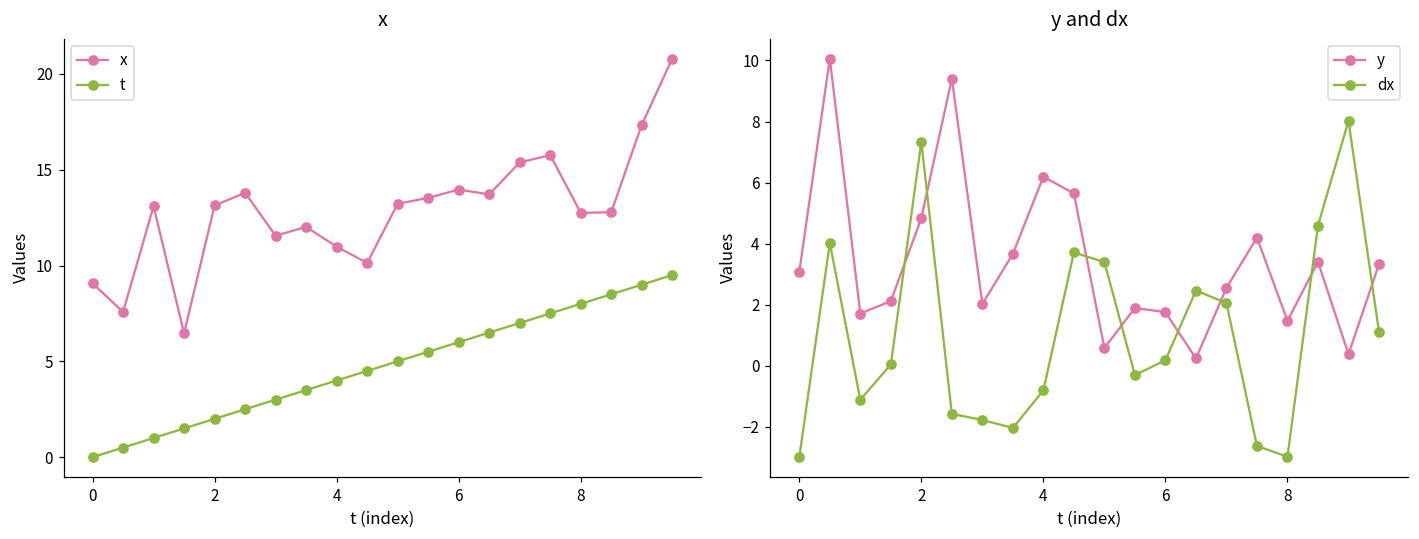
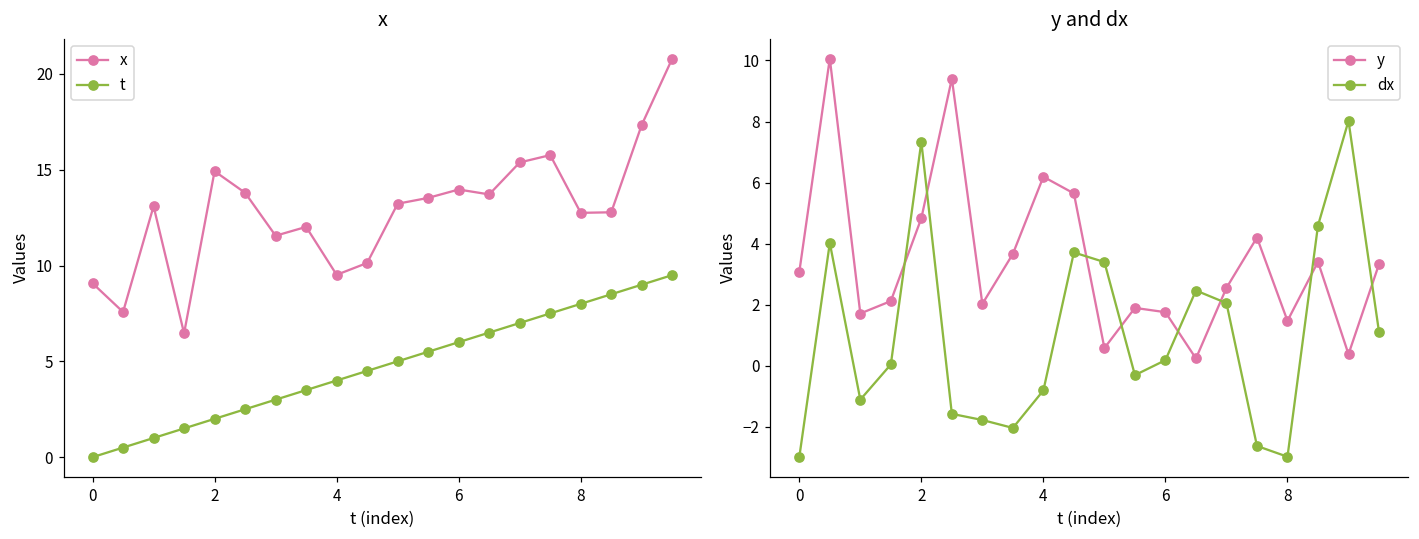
  {
    "x": {
      "x": {
        "0": 9.1,
-       "2": 13.1,
-       "4": 11.0,
+       "2": 14.9,
+       "4": 9.5,
        "6": 14.0,
        "8": 12.7
      },
      "t": {
        "0": 0.0,
        "2": 2.0,
        "4": 4.0,
        "6": 6.0,
        "8": 8.0
      }
    },
    "y and dx": {
      "y": {
        "0": 3.1,
        "2": 4.8,
        "4": 6.2,
        "6": 1.8,
        "8": 1.5
      },
      "dx": {
        "0": -3.0,
        "2": 7.3,
        "4": -0.8,
        "6": 0.2,
        "8": -3.0
      }
    }
  }
